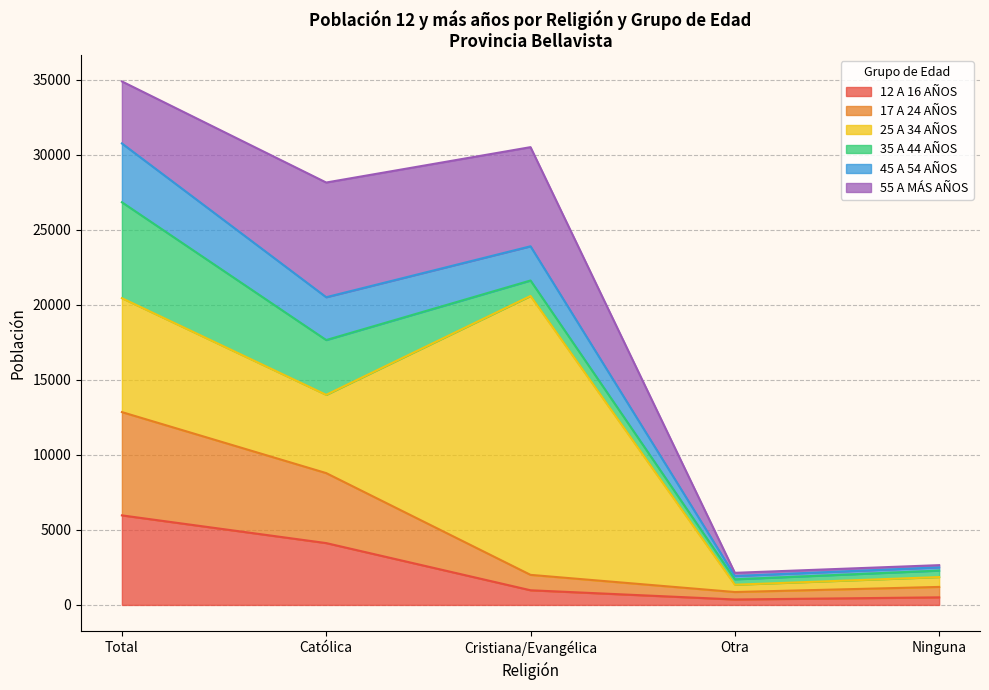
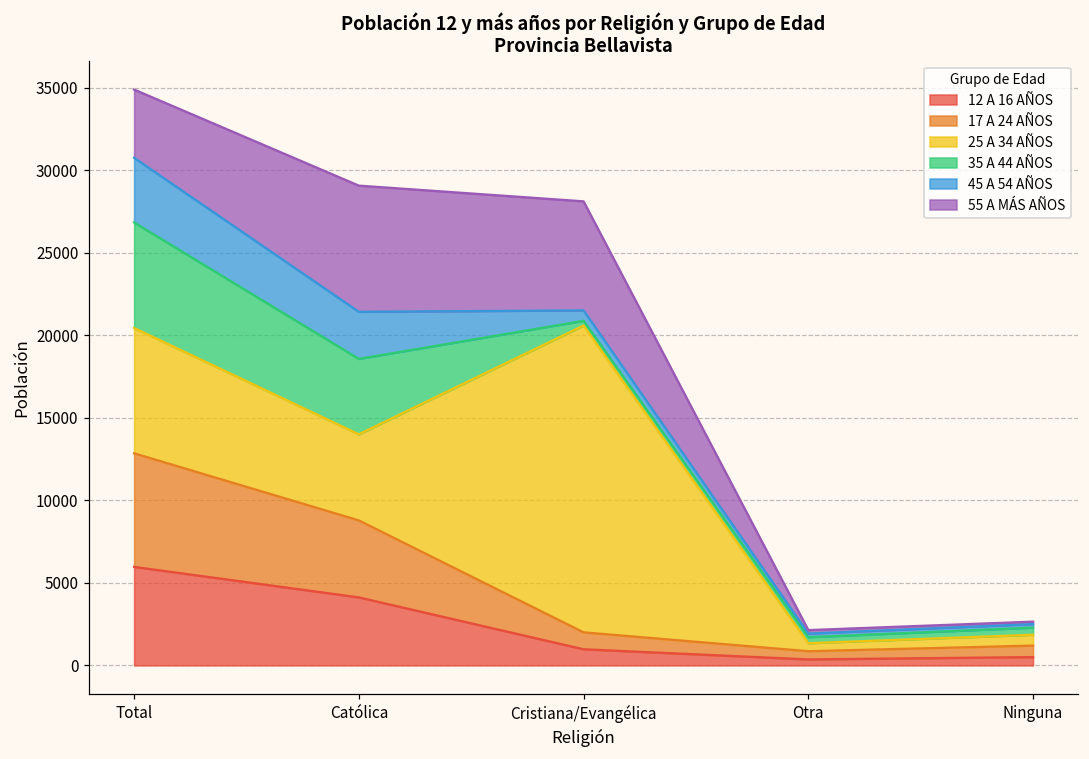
  {
    "25 A 34 AÑOS": {
      "Total": 7600,
      "Católica": 5200,
      "Cristiana/Evangélica": 18600,
      "Otra": 500,
      "Ninguna": 700
    },
    "35 A 44 AÑOS": {
      "Total": 6400,
-     "Católica": 3700,
-     "Cristiana/Evangélica": 1000,
+     "Católica": 4600,
+     "Cristiana/Evangélica": 300,
      "Otra": 400,
      "Ninguna": 400
    },
    "45 A 54 AÑOS": {
      "Total": 3900,
      "Católica": 2900,
-     "Cristiana/Evangélica": 2300,
+     "Cristiana/Evangélica": 600,
      "Otra": 200
    },
    "55 A MÁS AÑOS": {
      "Total": 4100,
      "Católica": 7600,
      "Cristiana/Evangélica": 6600,
      "Otra": 200
    }
  }
